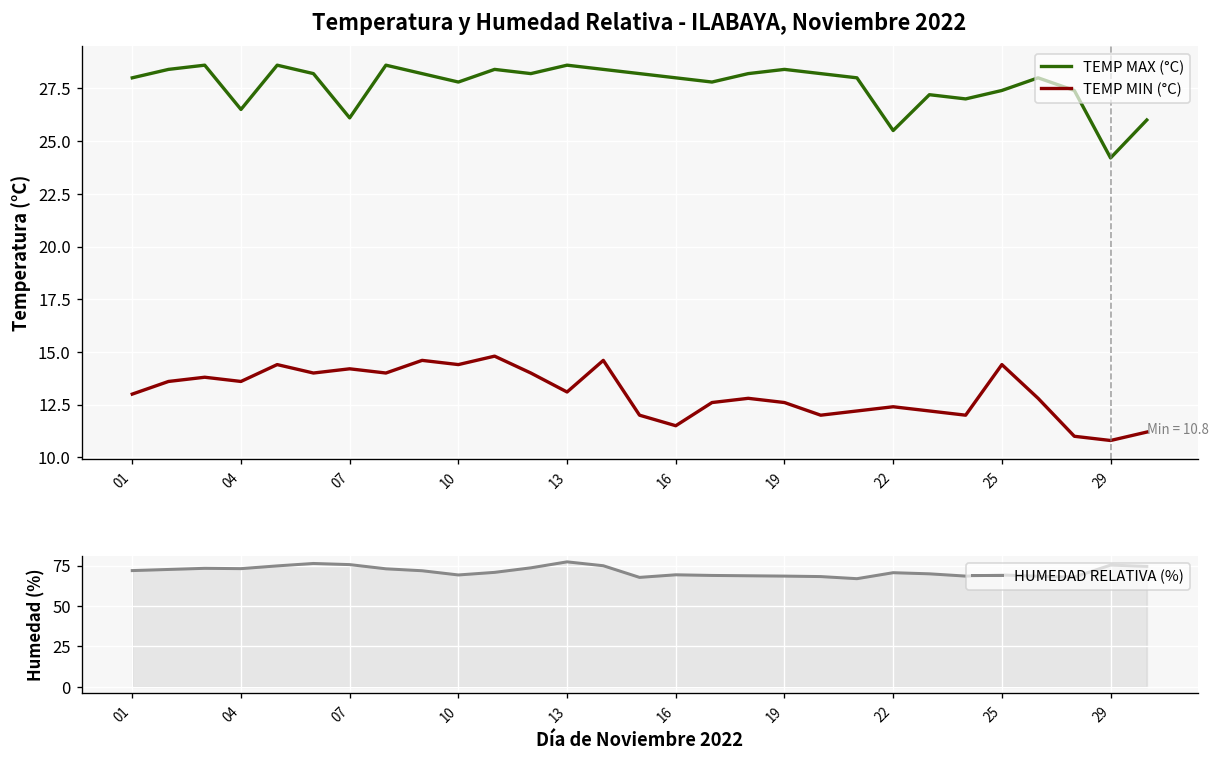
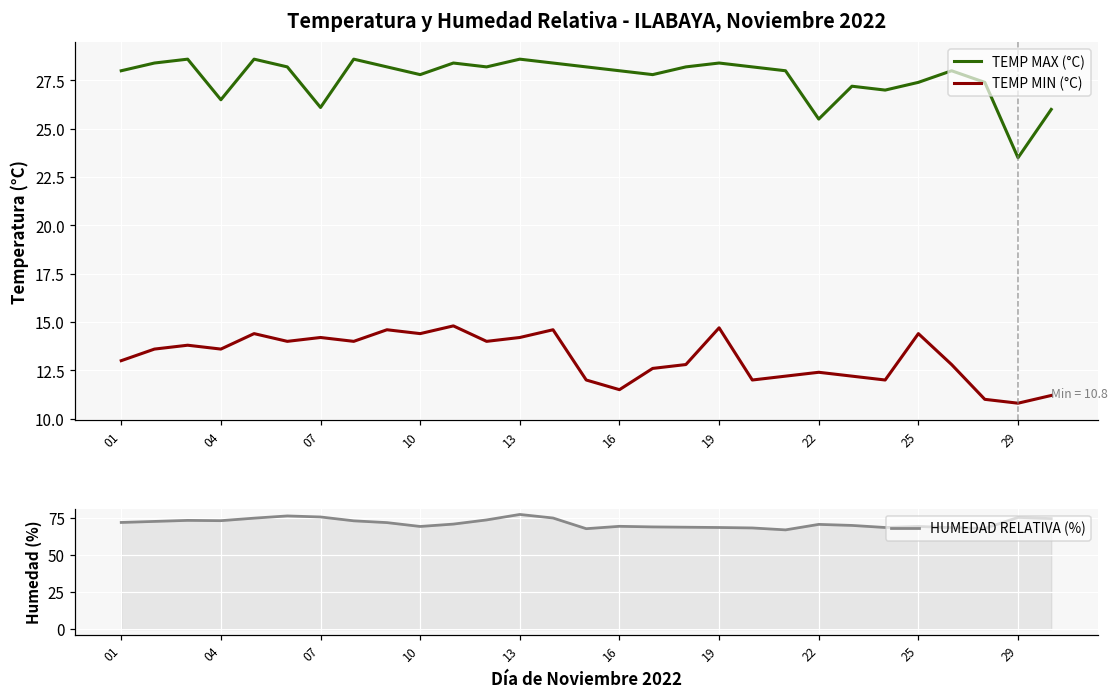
  {
    "Temperatura y Humedad Relativa - ILABAYA, Noviembre 2022": {
      "TEMP MAX (°C)": {
        "01": 28.0,
        "04": 26.5,
        "07": 26.1,
        "10": 27.8,
        "13": 28.6,
        "16": 28.0,
        "19": 28.4,
        "22": 25.5,
        "25": 27.4,
-       "29": 24.2
+       "29": 23.5
      },
      "TEMP MIN (°C)": {
        "01": 13.0,
        "04": 13.6,
        "07": 14.2,
        "10": 14.4,
-       "13": 13.1,
+       "13": 14.2,
        "16": 11.5,
-       "19": 12.6,
+       "19": 14.7,
        "22": 12.4,
        "25": 14.4,
        "29": 10.8
      }
    }
  }
